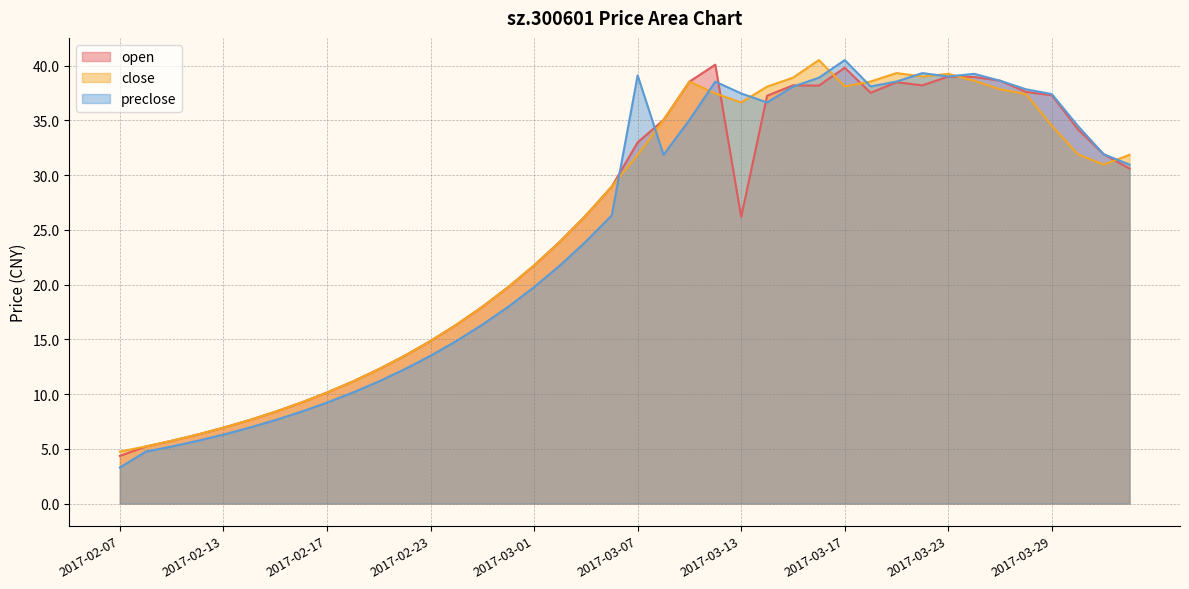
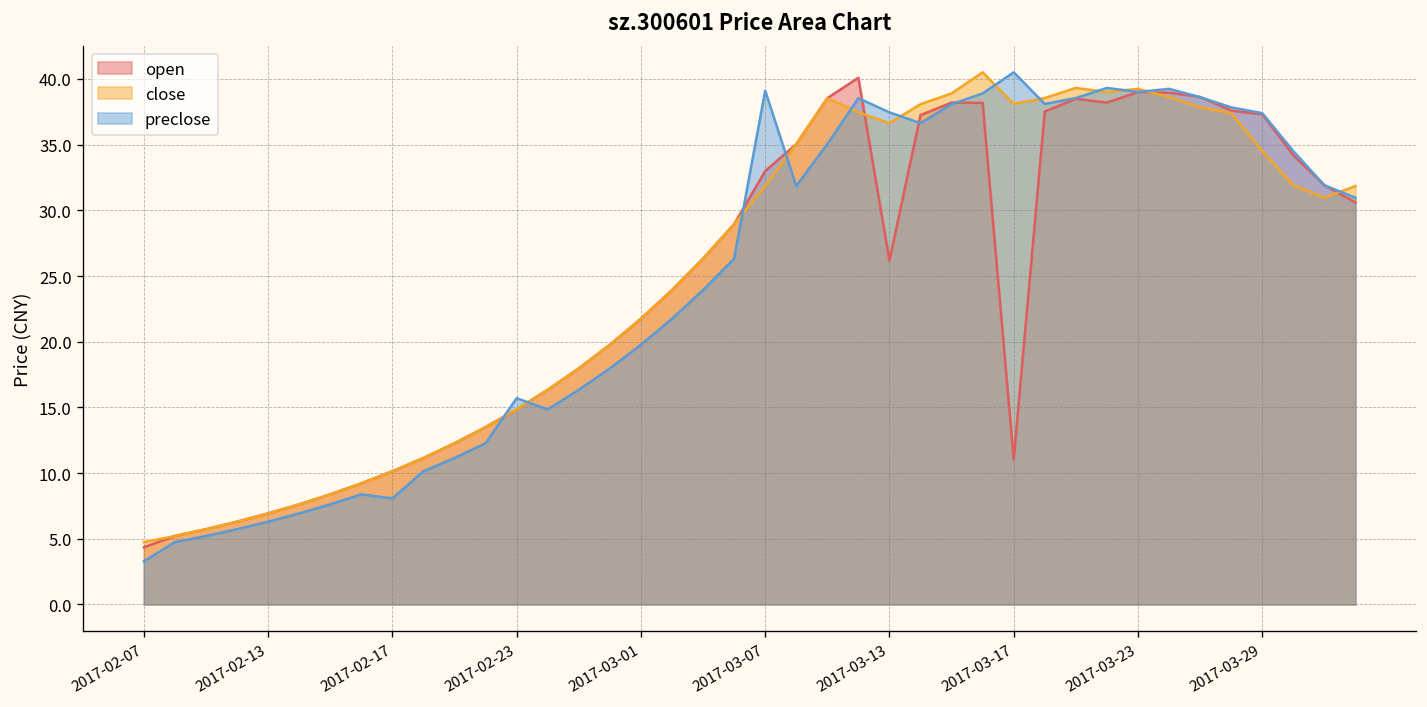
  {
    "open": {
      "2017-02-07": 4.4,
      "2017-03-07": 33.0,
      "2017-03-13": 26.2,
-     "2017-03-17": 39.8
+     "2017-03-17": 11.1
    },
    "close": {
      "2017-02-07": 4.7,
      "2017-03-07": 31.9,
      "2017-03-13": 36.6,
      "2017-03-17": 38.1,
      "2017-03-23": 39.3,
      "2017-03-29": 34.5
    },
    "preclose": {
      "2017-02-07": 3.3,
      "2017-02-13": 6.3,
-     "2017-02-17": 9.2,
-     "2017-02-23": 13.5,
+     "2017-02-17": 8.1,
+     "2017-02-23": 15.7,
      "2017-03-01": 19.8,
      "2017-03-07": 39.1,
      "2017-03-13": 37.5,
      "2017-03-17": 40.5
    }
  }
